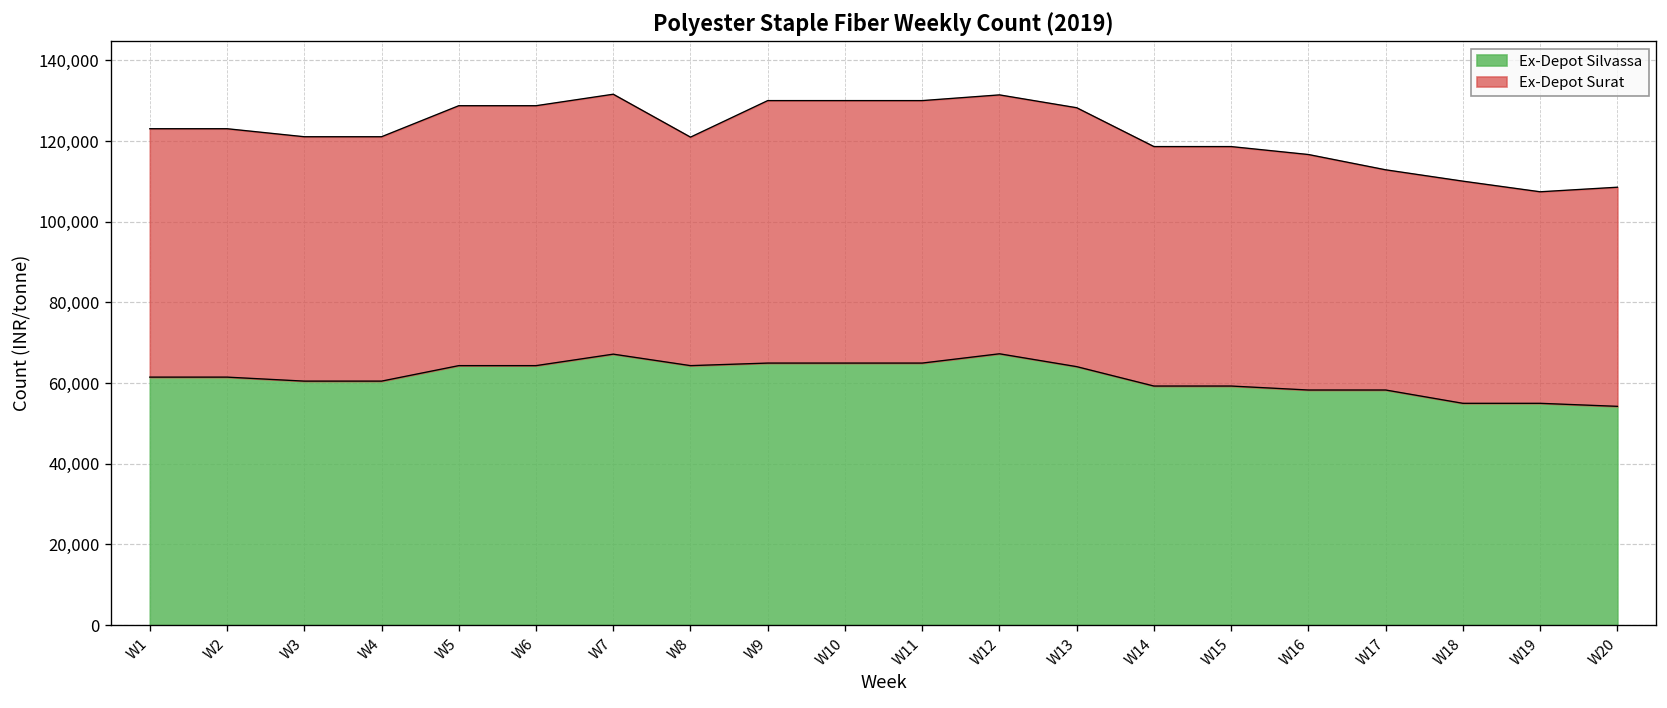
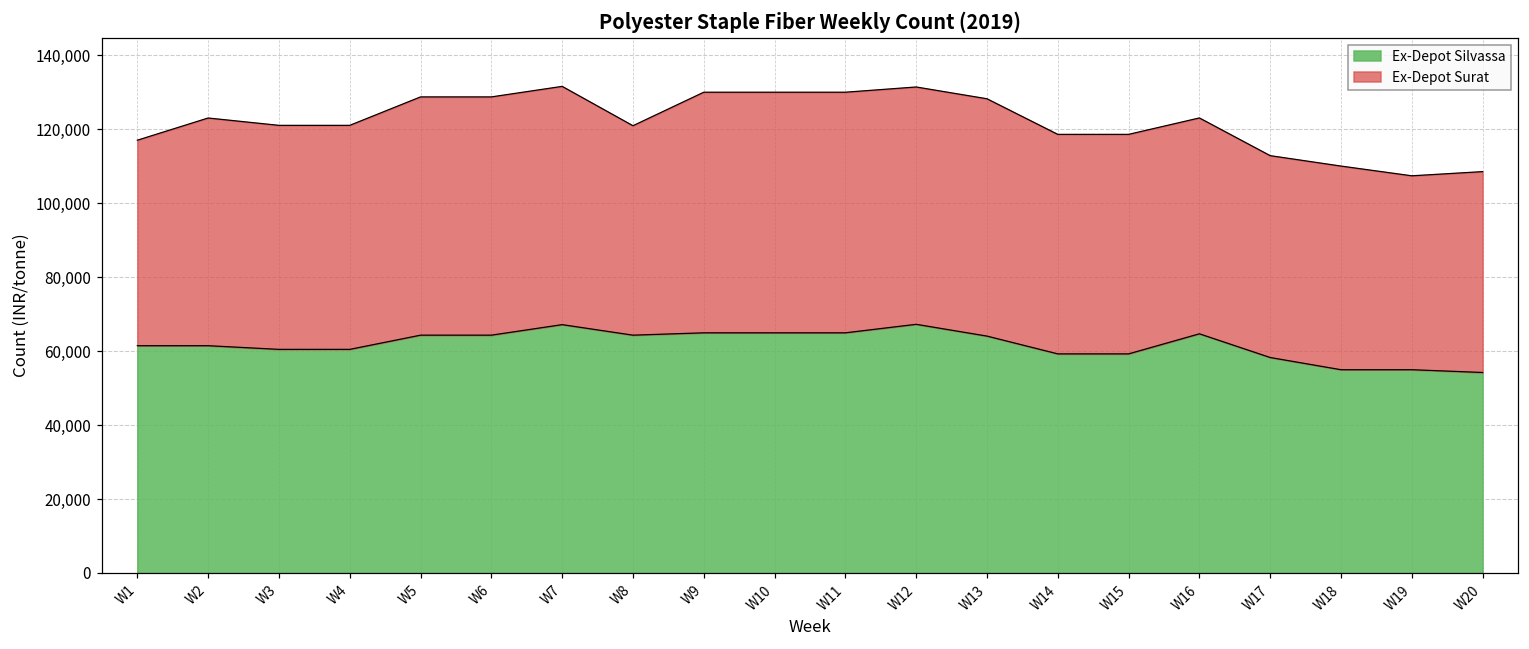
  {
    "Ex-Depot Silvassa": {
      "W1": "61,000",
      "W2": "61,000",
      "W3": "60,000",
      "W4": "60,000",
      "W5": "64,000",
      "W6": "64,000",
      "W7": "67,000",
      "W8": "64,000",
      "W9": "65,000",
      "W10": "65,000",
      "W11": "65,000",
      "W12": "67,000",
      "W13": "64,000",
      "W14": "59,000",
      "W15": "59,000",
-     "W16": "58,000",
+     "W16": "65,000",
      "W17": "58,000",
      "W18": "55,000",
      "W19": "55,000",
      "W20": "54,000"
    },
    "Ex-Depot Surat": {
-     "W1": "62,000",
+     "W1": "56,000",
      "W2": "62,000",
      "W3": "61,000",
      "W4": "61,000",
      "W5": "64,000",
      "W6": "64,000",
      "W7": "64,000",
      "W8": "57,000",
      "W9": "65,000",
      "W10": "65,000",
      "W11": "65,000",
      "W12": "64,000",
      "W13": "64,000",
      "W14": "59,000",
      "W15": "59,000",
      "W16": "58,000",
      "W17": "55,000",
      "W18": "55,000",
      "W19": "52,000",
      "W20": "54,000"
    }
  }
